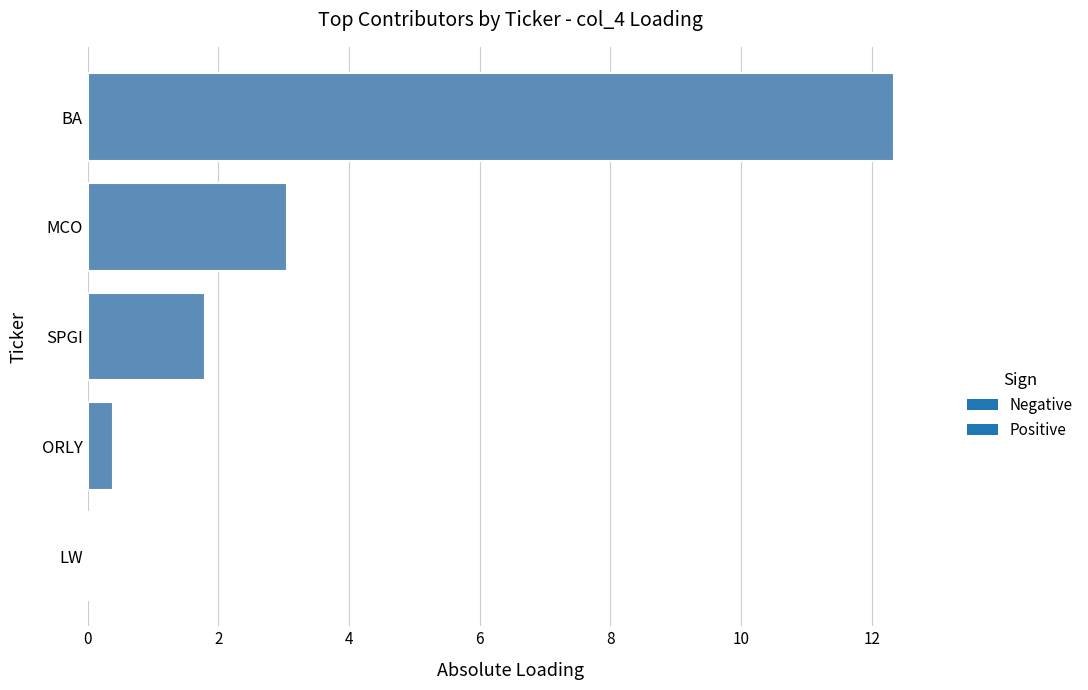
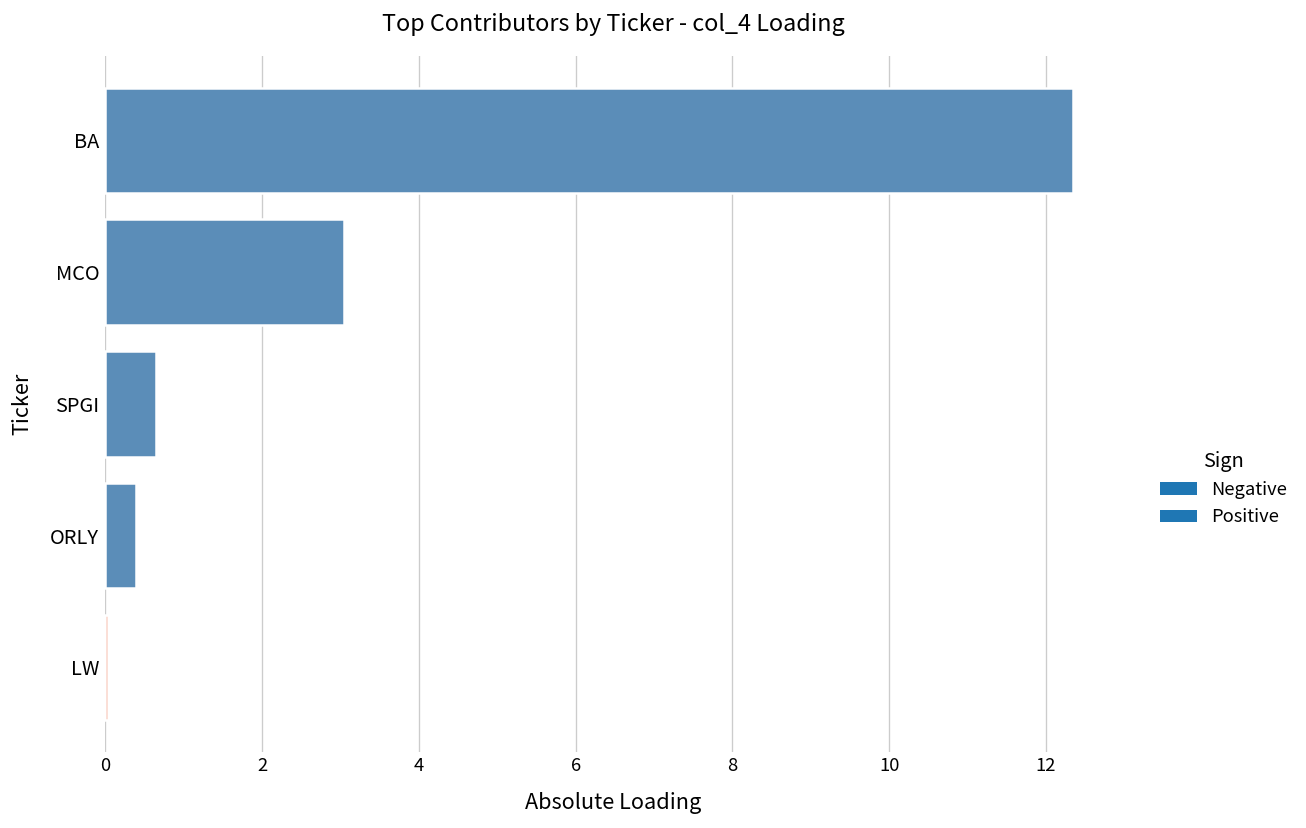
  {
    "BA": 12.3,
    "MCO": 3.1,
-   "SPGI": 1.8,
+   "SPGI": 0.7,
    "ORLY": 0.4
  }
